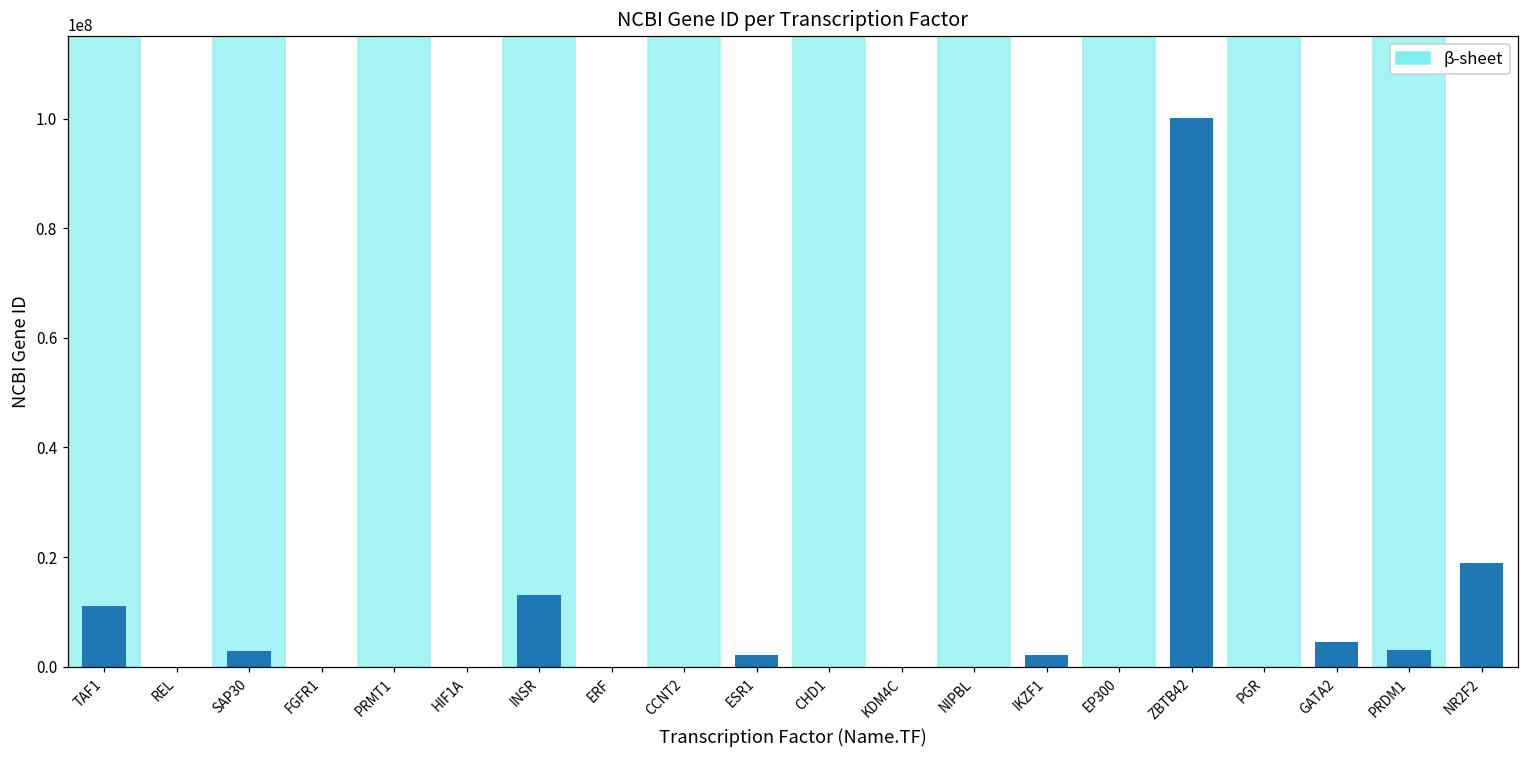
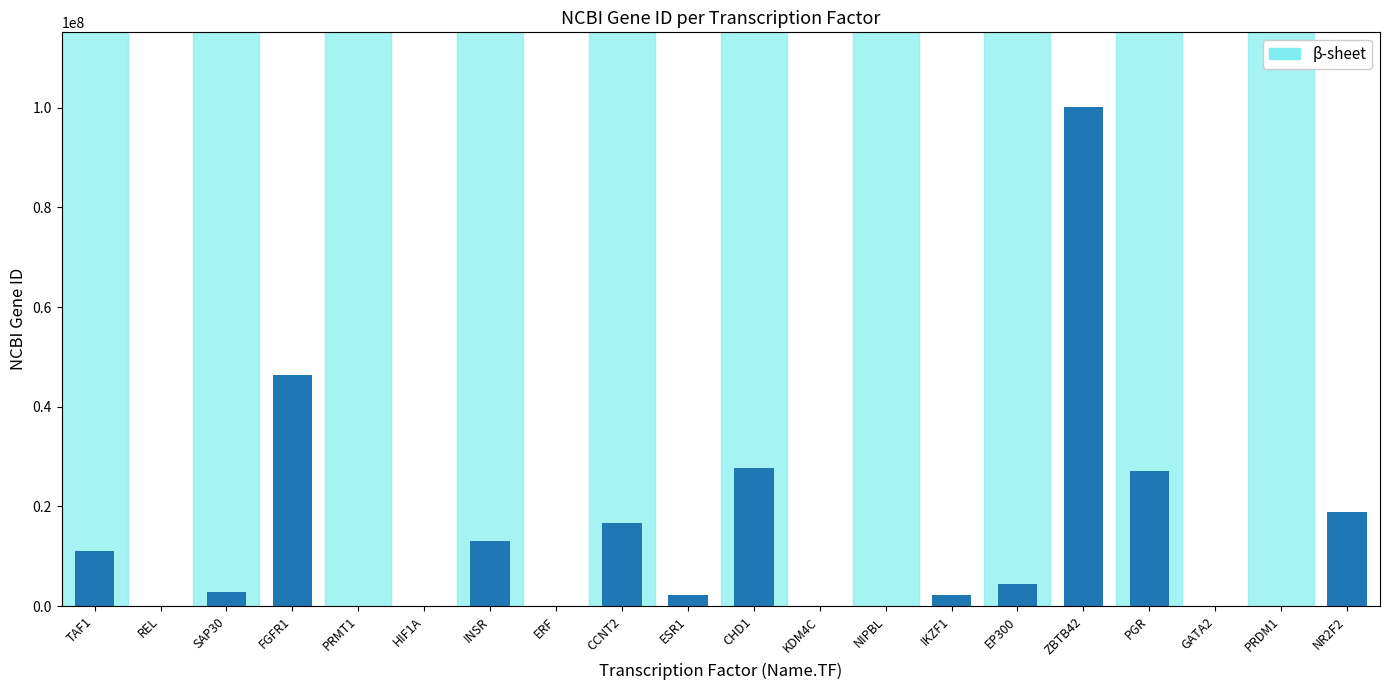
  {
    "TAF1": 11000000,
    "SAP30": 3000000,
-   "FGFR1": 0,
+   "FGFR1": 46000000,
    "INSR": 13000000,
-   "CCNT2": 0,
+   "CCNT2": 17000000,
    "ESR1": 2000000,
-   "CHD1": 0,
+   "CHD1": 28000000,
    "IKZF1": 2000000,
-   "EP300": 0,
+   "EP300": 4000000,
    "ZBTB42": 100000000,
-   "PGR": 0,
-   "GATA2": 4000000,
-   "PRDM1": 3000000,
+   "PGR": 27000000,
+   "GATA2": 0,
+   "PRDM1": 0,
    "NR2F2": 19000000
  }
